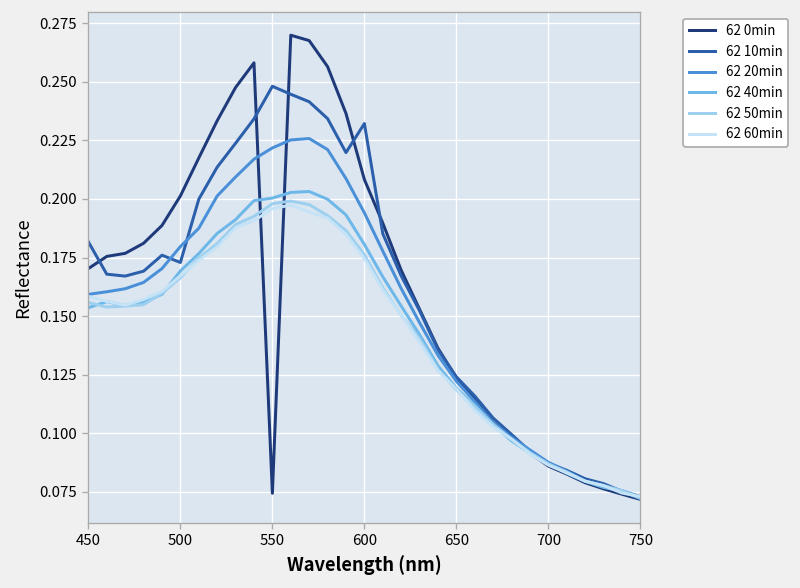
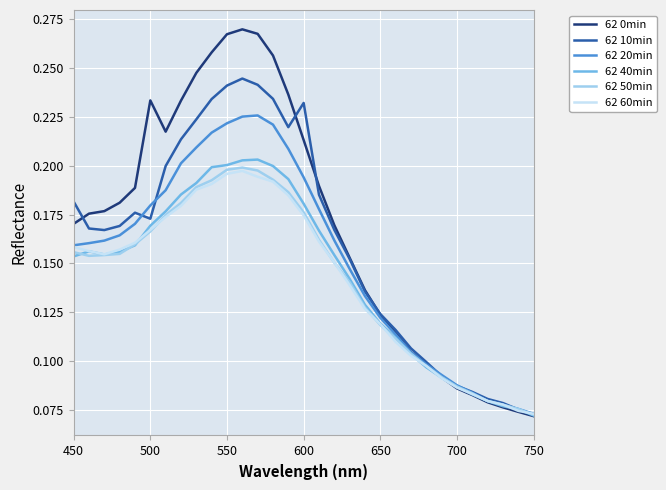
  {
    "62 0min": {
      "450": 0.170,
-     "500": 0.201,
-     "550": 0.074,
-     "600": 0.208
+     "500": 0.234,
+     "550": 0.267,
+     "600": 0.213
    },
    "62 10min": {
      "450": 0.182,
      "500": 0.173,
-     "550": 0.248,
+     "550": 0.241,
      "600": 0.232
    }
  }
